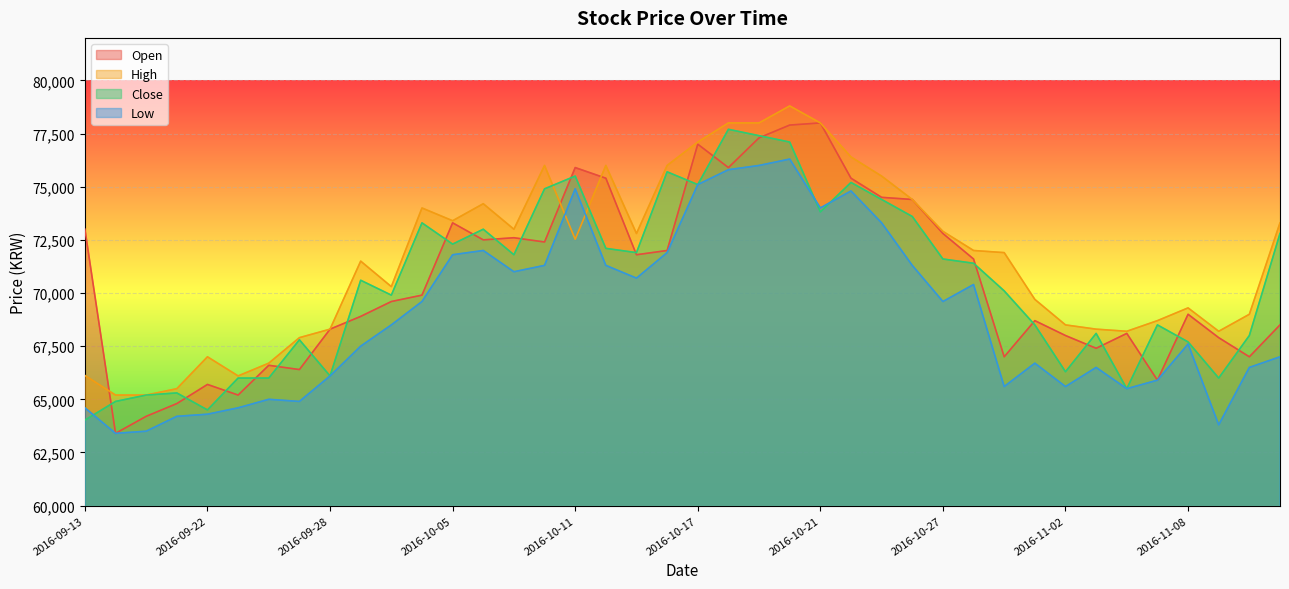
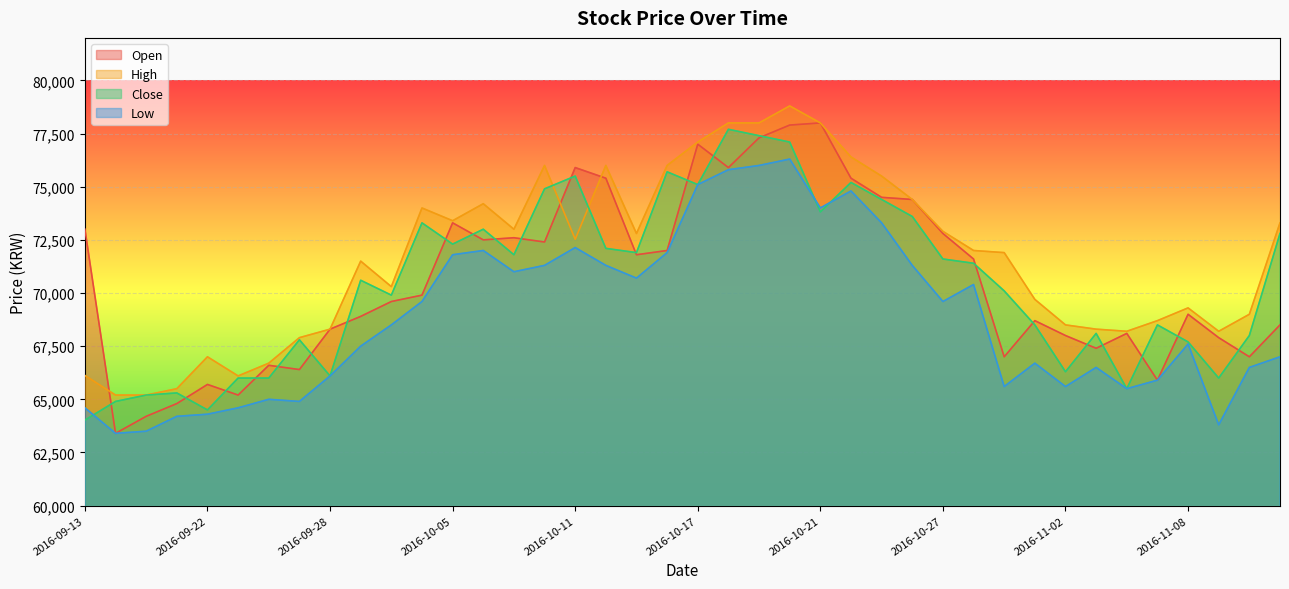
  {
    "Open": {
      "2016-09-13": "73,000",
      "2016-09-22": "65,700",
      "2016-10-11": "75,900",
      "2016-11-02": "68,000",
      "2016-11-08": "69,000"
    },
    "High": {
      "2016-09-13": "66,100",
      "2016-09-22": "67,000",
      "2016-10-11": "72,500",
      "2016-11-02": "68,500",
      "2016-11-08": "69,300"
    },
    "Close": {
      "2016-09-13": "64,000",
      "2016-09-22": "64,500",
      "2016-10-05": "72,300",
      "2016-10-11": "75,500",
      "2016-10-21": "73,800",
      "2016-10-27": "71,600",
      "2016-11-02": "66,300"
    },
    "Low": {
      "2016-09-13": "64,600",
      "2016-09-22": "64,300",
      "2016-10-05": "71,800",
-     "2016-10-11": "74,900",
+     "2016-10-11": "72,100",
      "2016-10-21": "74,000",
      "2016-10-27": "69,600",
      "2016-11-02": "65,600"
    }
  }
